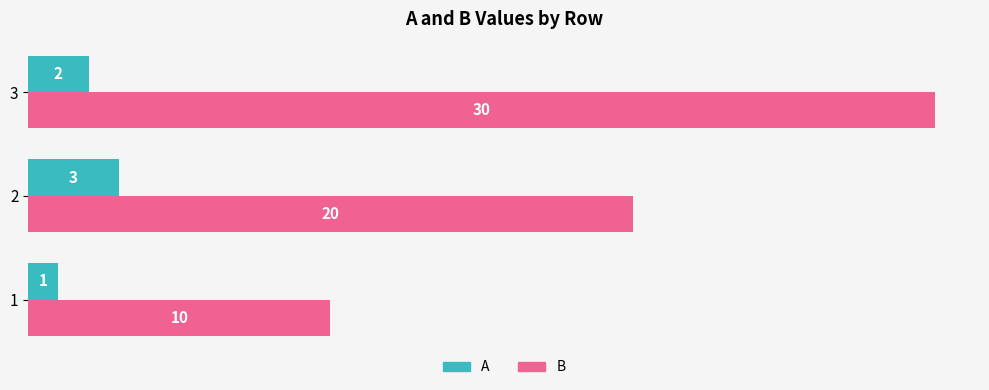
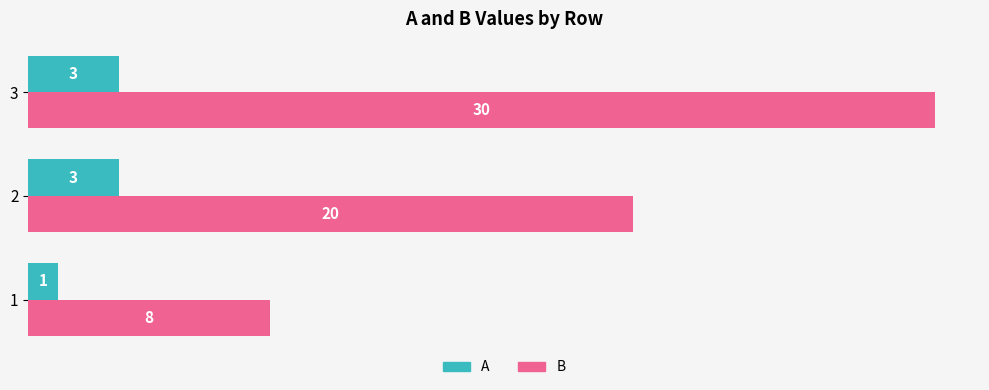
  {
    "A": {
-     "3": 2,
+     "3": 3,
      "2": 3,
      "1": 1
    },
    "B": {
      "3": 30,
      "2": 20,
-     "1": 10
+     "1": 8
    }
  }
